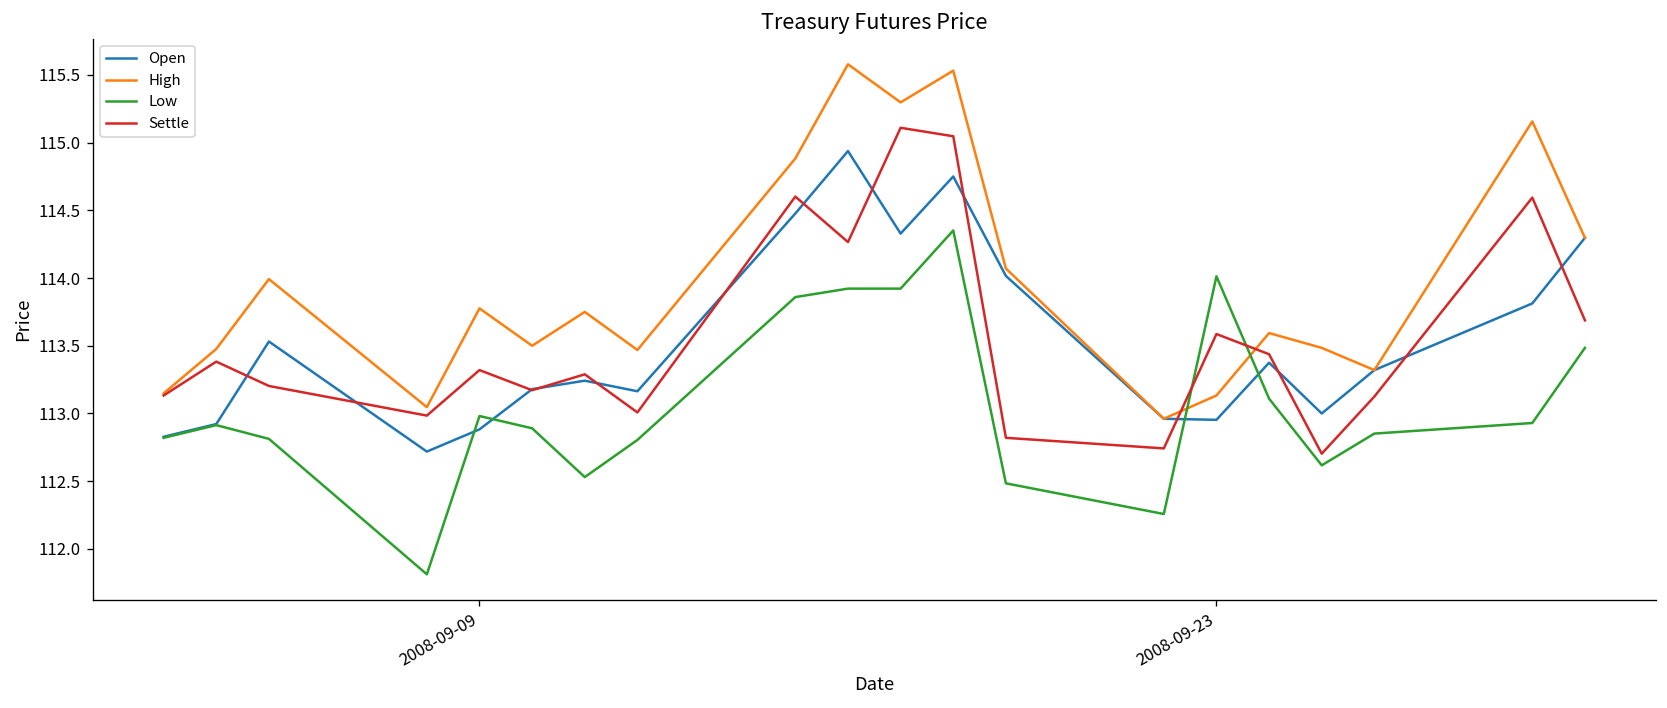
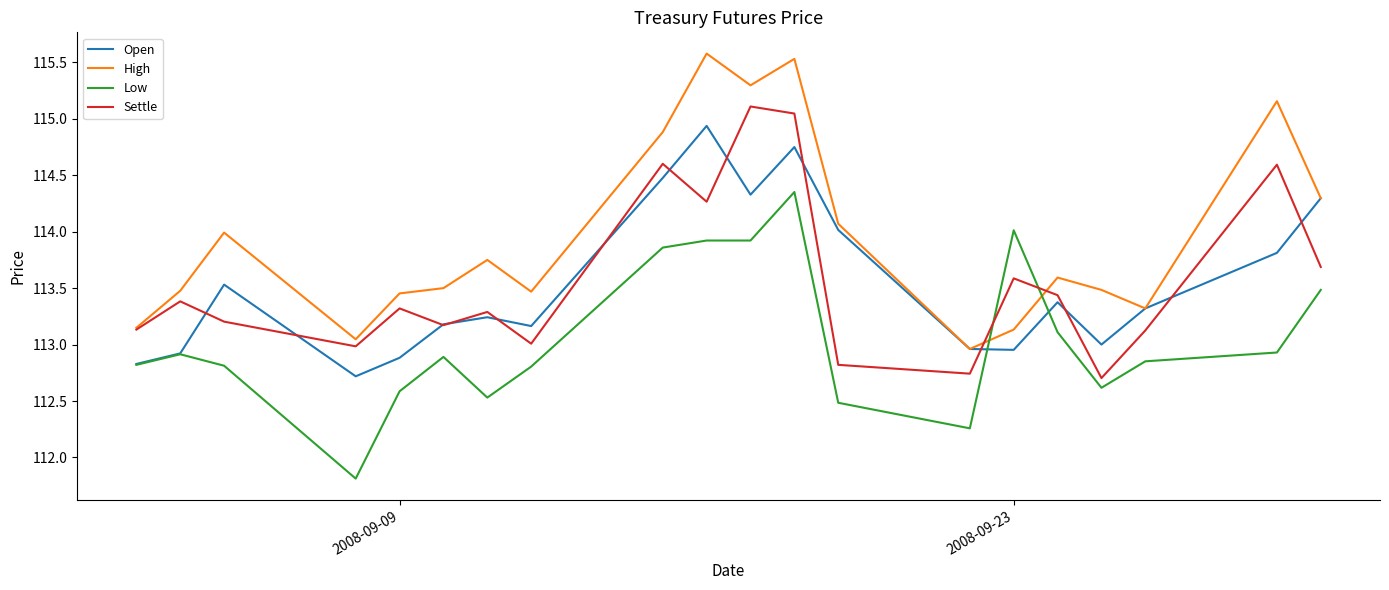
  {
    "Open": {
      "2008-09-09": 112.88,
      "2008-09-23": 112.95
    },
    "High": {
-     "2008-09-09": 113.78,
+     "2008-09-09": 113.45,
      "2008-09-23": 113.13
    },
    "Low": {
-     "2008-09-09": 112.98,
+     "2008-09-09": 112.59,
      "2008-09-23": 114.01
    },
    "Settle": {
      "2008-09-09": 113.32,
      "2008-09-23": 113.59
    }
  }
